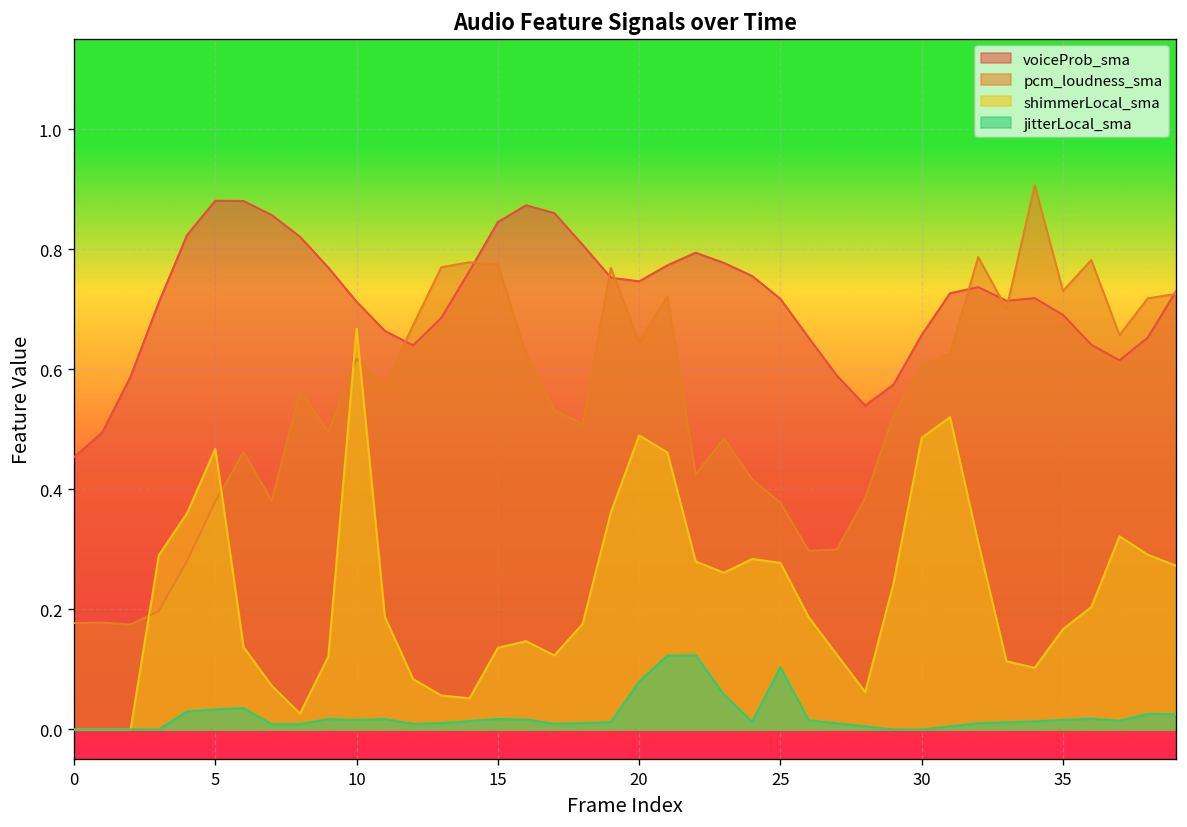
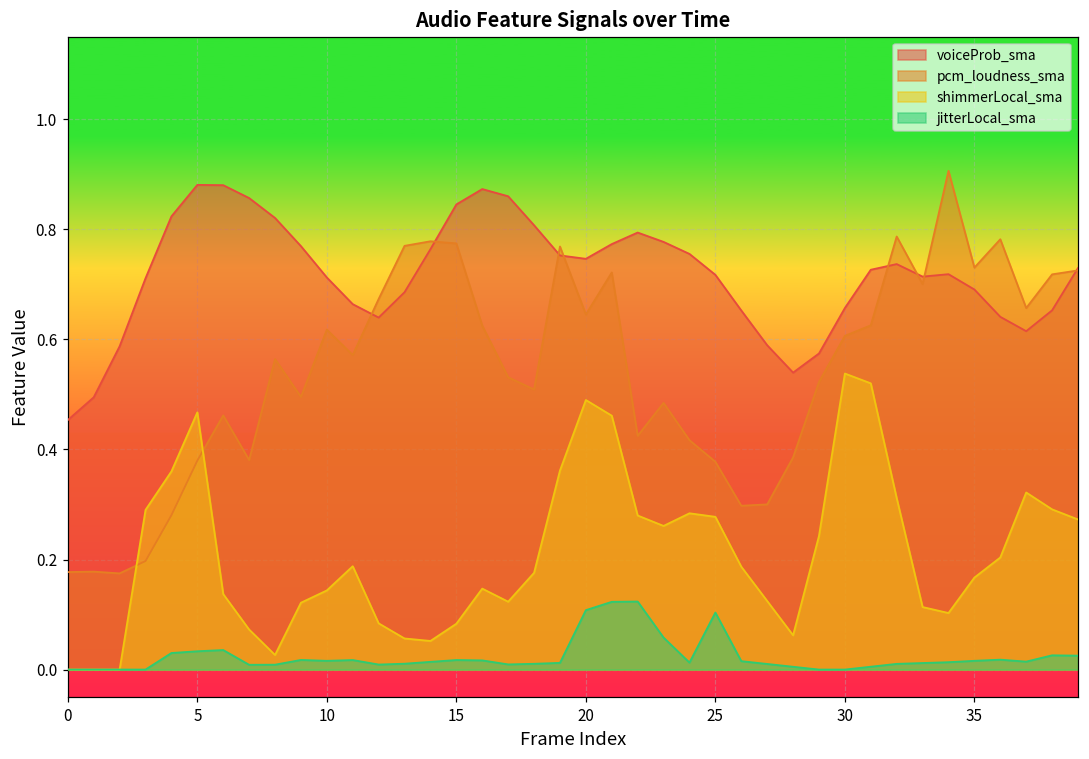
  {
    "shimmerLocal_sma": {
      "5": 0.47,
-     "10": 0.67,
-     "15": 0.14,
+     "10": 0.14,
+     "15": 0.08,
      "20": 0.49,
      "25": 0.28,
-     "30": 0.49,
+     "30": 0.54,
      "35": 0.17
    },
    "jitterLocal_sma": {
      "5": 0.03,
      "10": 0.02,
      "15": 0.02,
-     "20": 0.08,
+     "20": 0.11,
      "25": 0.10,
      "30": 0.00,
      "35": 0.02
    }
  }
